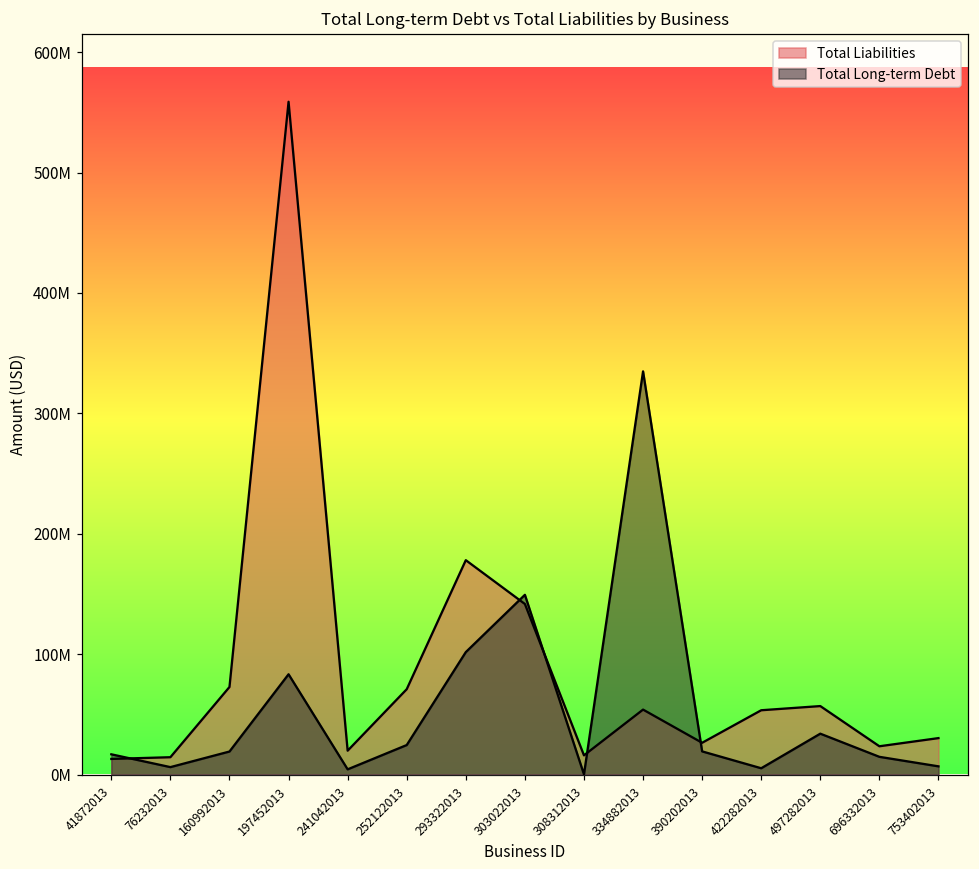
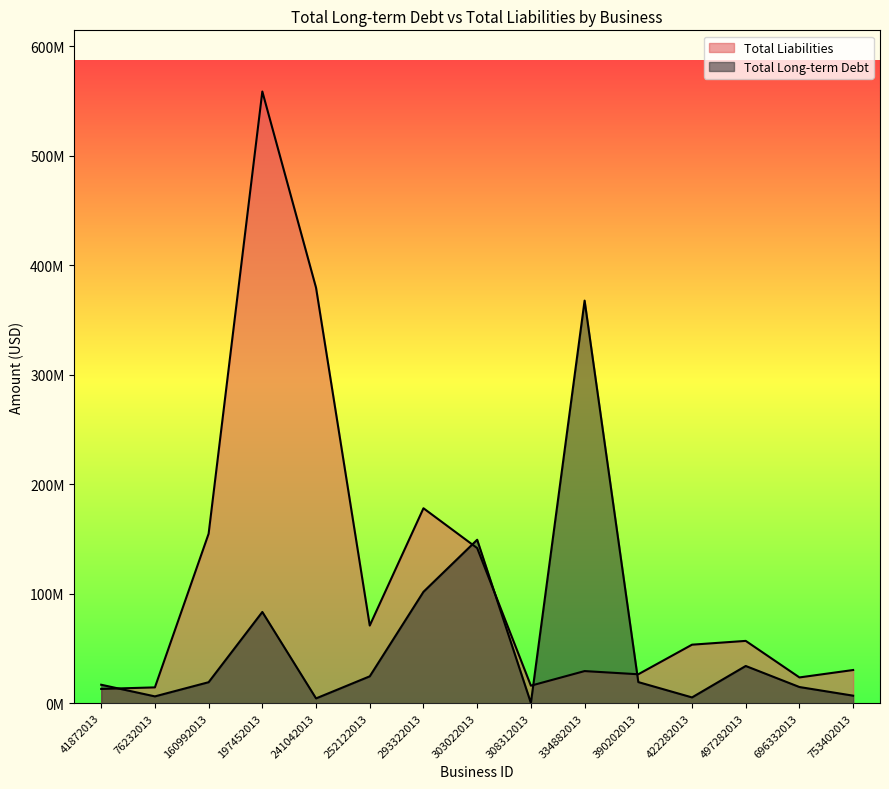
  {
    "Total Liabilities": {
      "41872013": 13000000,
      "76232013": 14000000,
-     "160992013": 73000000,
+     "160992013": 155000000,
      "197452013": 559000000,
-     "241042013": 20000000,
+     "241042013": 380000000,
      "252122013": 71000000,
      "293322013": 178000000,
      "303022013": 142000000,
      "308312013": 16000000,
-     "334882013": 54000000,
+     "334882013": 29000000,
      "390202013": 26000000,
      "422282013": 53000000,
      "497282013": 57000000,
      "696332013": 24000000,
      "753402013": 30000000
    },
    "Total Long-term Debt": {
      "41872013": 17000000,
      "76232013": 6000000,
      "160992013": 19000000,
      "197452013": 83000000,
      "241042013": 4000000,
      "252122013": 25000000,
      "293322013": 102000000,
      "303022013": 149000000,
      "308312013": 0,
-     "334882013": 335000000,
+     "334882013": 368000000,
      "390202013": 19000000,
      "422282013": 5000000,
      "497282013": 34000000,
      "696332013": 15000000,
      "753402013": 7000000
    }
  }
